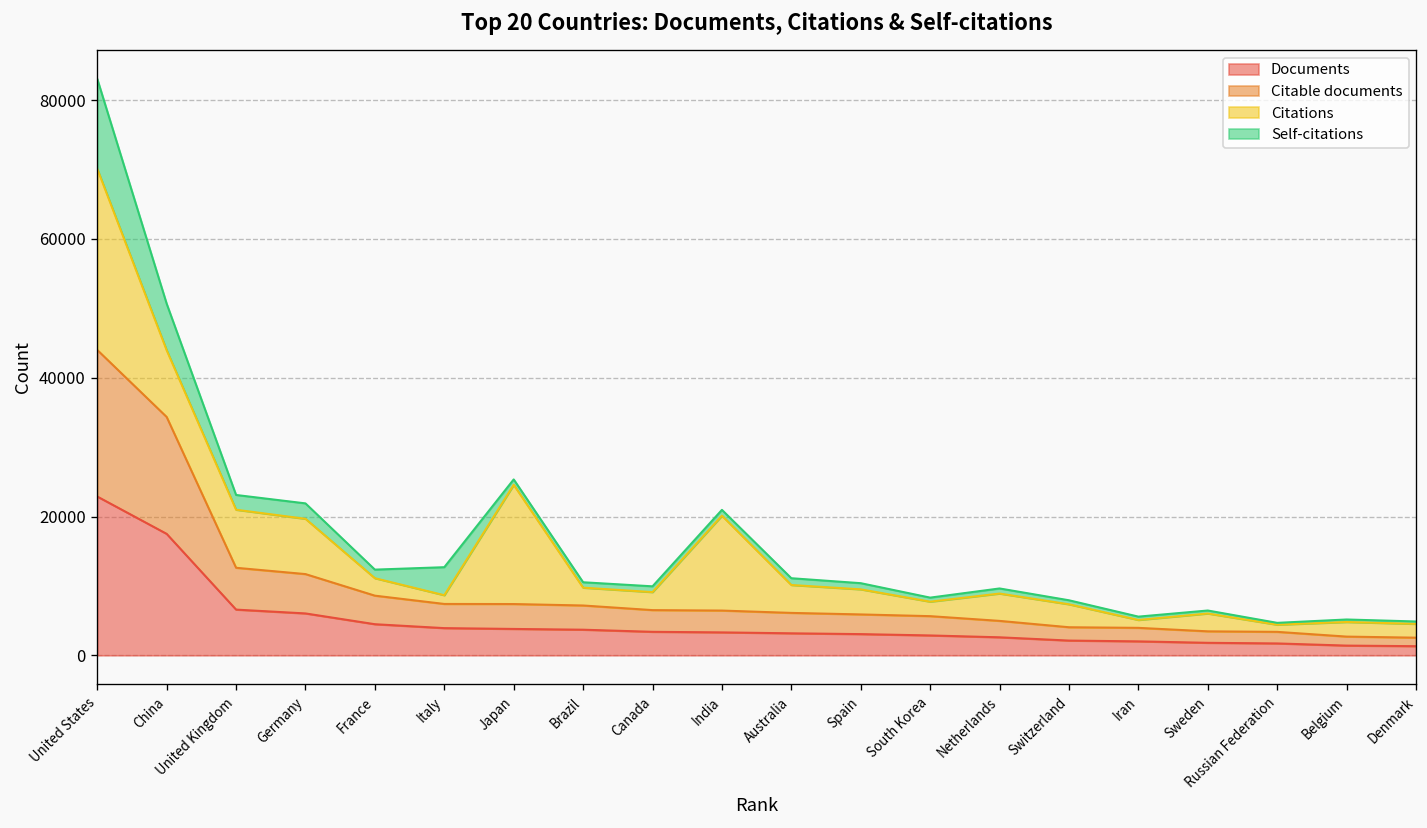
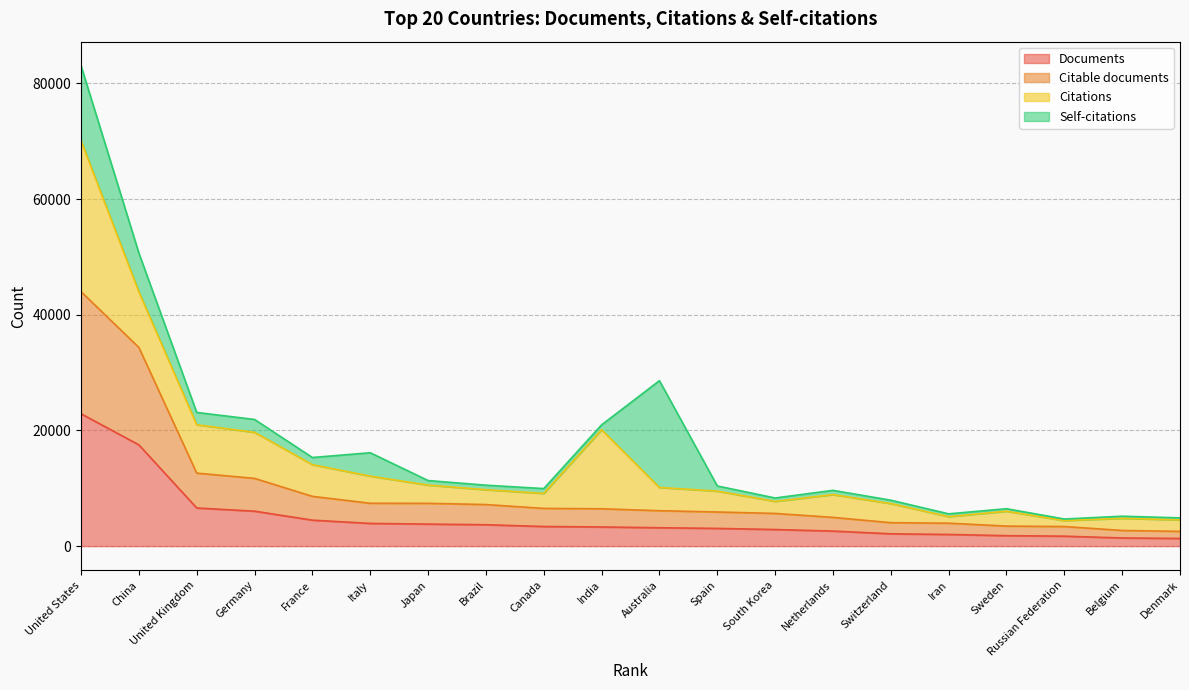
  {
    "Citations": {
      "United States": 26000,
      "China": 10000,
      "United Kingdom": 8000,
      "Germany": 8000,
-     "France": 3000,
-     "Italy": 1000,
-     "Japan": 17000,
+     "France": 5000,
+     "Italy": 5000,
+     "Japan": 3000,
      "Brazil": 3000,
      "Canada": 3000,
      "India": 14000,
      "Australia": 4000,
      "Spain": 4000,
      "South Korea": 2000,
      "Netherlands": 4000,
      "Switzerland": 3000,
      "Iran": 1000
    },
    "Self-citations": {
      "United States": 13000,
      "China": 7000,
      "United Kingdom": 2000,
      "Germany": 2000,
      "France": 1000,
      "Italy": 4000,
      "Japan": 1000,
      "Brazil": 1000,
      "Canada": 1000,
      "India": 1000,
-     "Australia": 1000,
+     "Australia": 18000,
      "Spain": 1000,
      "South Korea": 1000,
      "Netherlands": 1000,
      "Switzerland": 1000,
      "Iran": 0
    }
  }
